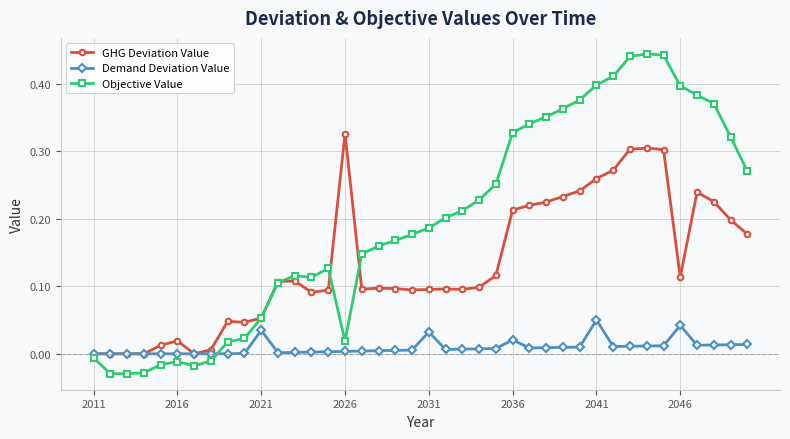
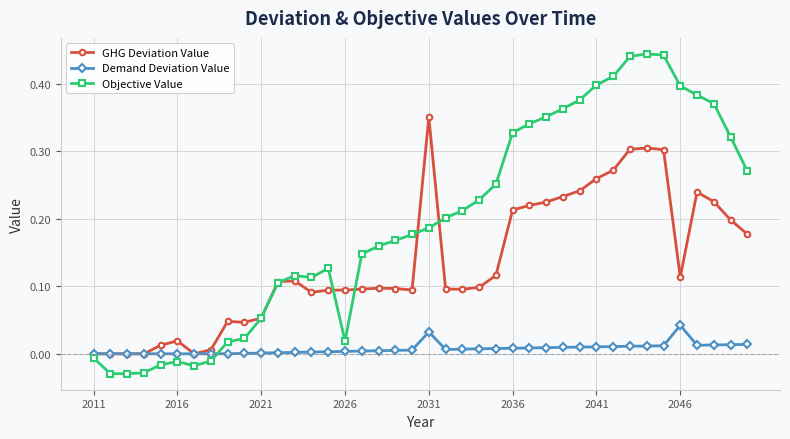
  {
    "GHG Deviation Value": {
      "2016": 0.02,
-     "2026": 0.33,
-     "2031": 0.10,
+     "2026": 0.09,
+     "2031": 0.35,
      "2036": 0.21,
      "2041": 0.26,
      "2046": 0.11
    },
    "Demand Deviation Value": {
      "2016": 0.00,
-     "2021": 0.03,
+     "2021": 0.00,
      "2026": 0.00,
      "2031": 0.03,
-     "2036": 0.02,
-     "2041": 0.05,
+     "2036": 0.01,
+     "2041": 0.01,
      "2046": 0.04
    },
    "Objective Value": {
      "2011": -0.01,
      "2016": -0.01,
      "2026": 0.02,
      "2031": 0.19,
      "2036": 0.33,
      "2041": 0.40,
      "2046": 0.40
    }
  }
